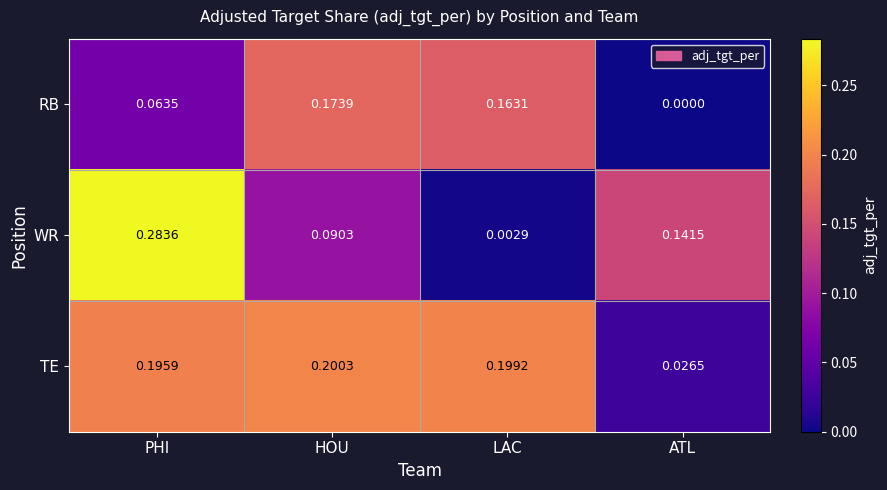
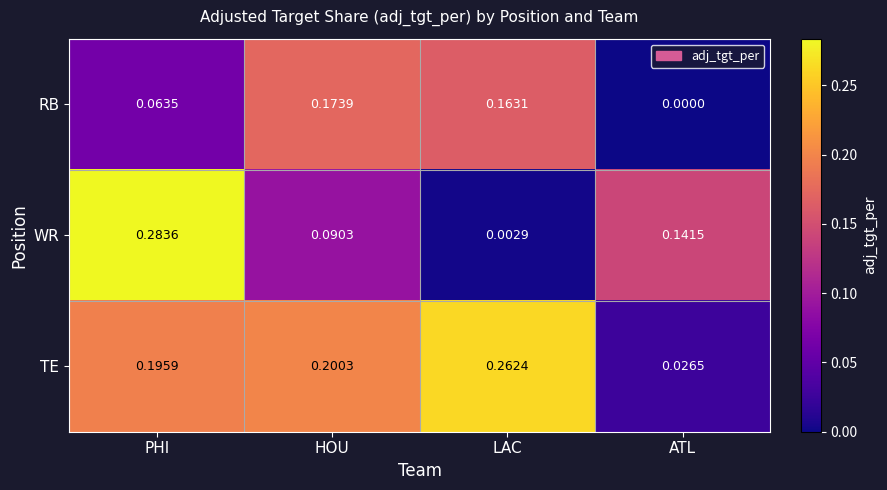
  {
    "RB": {
      "PHI": 0.0635,
      "HOU": 0.1739,
      "LAC": 0.1631,
      "ATL": 0.0000
    },
    "WR": {
      "PHI": 0.2836,
      "HOU": 0.0903,
      "LAC": 0.0029,
      "ATL": 0.1415
    },
    "TE": {
      "PHI": 0.1959,
      "HOU": 0.2003,
-     "LAC": 0.1992,
+     "LAC": 0.2624,
      "ATL": 0.0265
    }
  }
